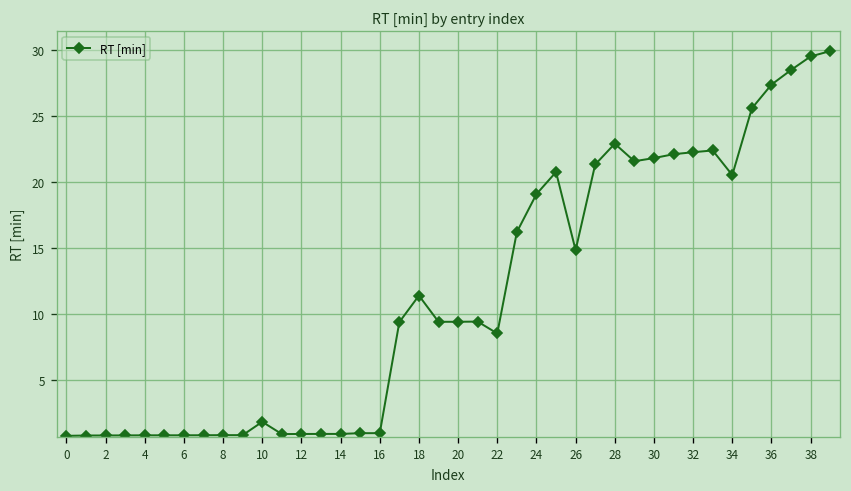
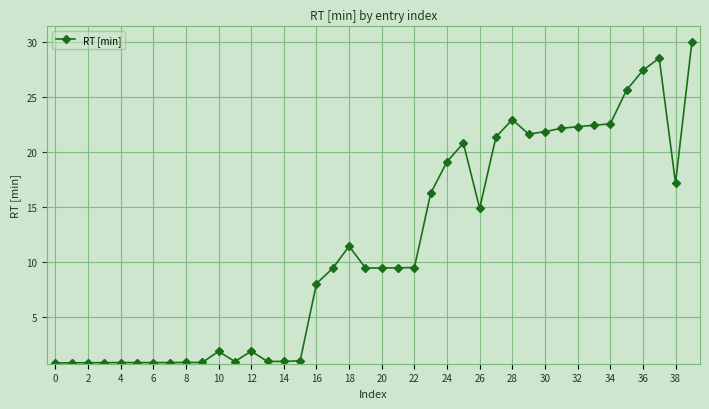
  {
    "0": 0.8,
    "2": 0.8,
    "4": 0.8,
    "6": 0.8,
    "8": 0.8,
    "10": 1.8,
-   "12": 0.9,
+   "12": 1.9,
    "14": 0.9,
-   "16": 1.0,
+   "16": 8.0,
    "18": 11.4,
    "20": 9.4,
-   "22": 8.5,
+   "22": 9.5,
    "24": 19.1,
    "26": 14.8,
    "28": 22.9,
    "30": 21.8,
    "32": 22.3,
-   "34": 20.5,
+   "34": 22.5,
    "36": 27.4,
-   "38": 29.5
+   "38": 17.1
  }
